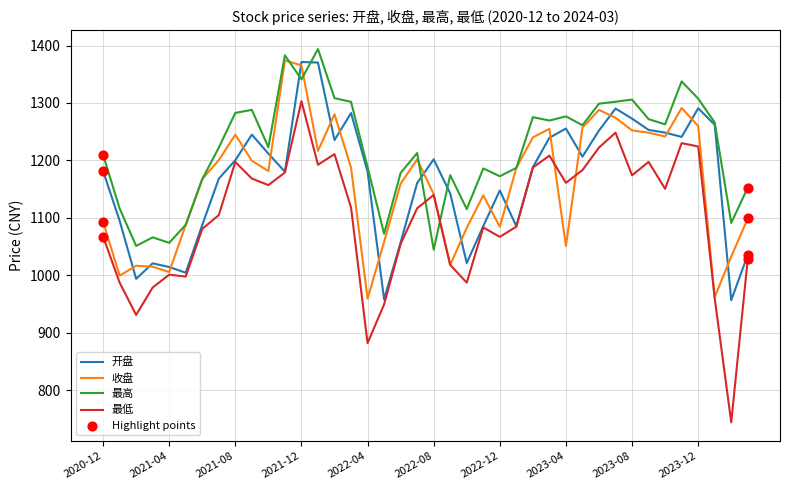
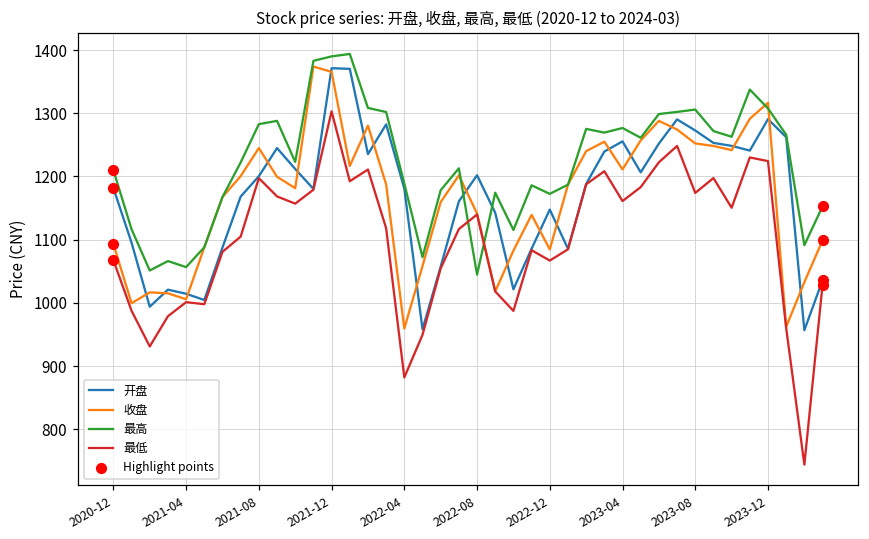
  {
    "开盘": {
      "2021-04": 1010,
      "2021-12": 1370,
      "2022-04": 1180,
      "2022-08": 1200,
      "2022-12": 1150,
      "2023-04": 1260,
      "2023-08": 1270,
      "2023-12": 1290
    },
    "收盘": {
      "2021-04": 1010,
      "2021-08": 1240,
      "2021-12": 1370,
      "2022-04": 960,
      "2022-12": 1080,
-     "2023-04": 1050,
+     "2023-04": 1210,
      "2023-08": 1250,
-     "2023-12": 1260
+     "2023-12": 1320
    },
    "最高": {
      "2021-04": 1060,
      "2021-08": 1280,
-     "2021-12": 1340,
+     "2021-12": 1390,
      "2022-04": 1190,
      "2022-08": 1040,
      "2022-12": 1170,
      "2023-04": 1280,
      "2023-08": 1310,
      "2023-12": 1310
    },
    "最低": {
      "2021-04": 1000,
      "2021-12": 1300,
      "2022-04": 880,
      "2022-12": 1070,
      "2023-04": 1160,
      "2023-08": 1170,
      "2023-12": 1220
    }
  }
